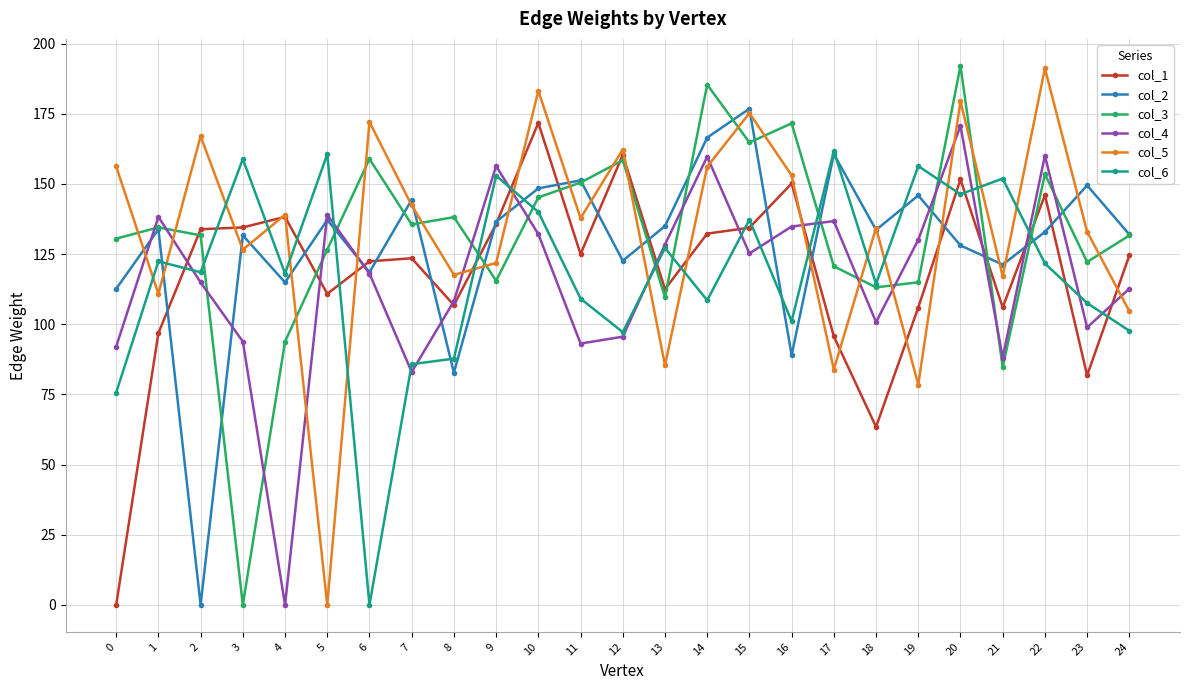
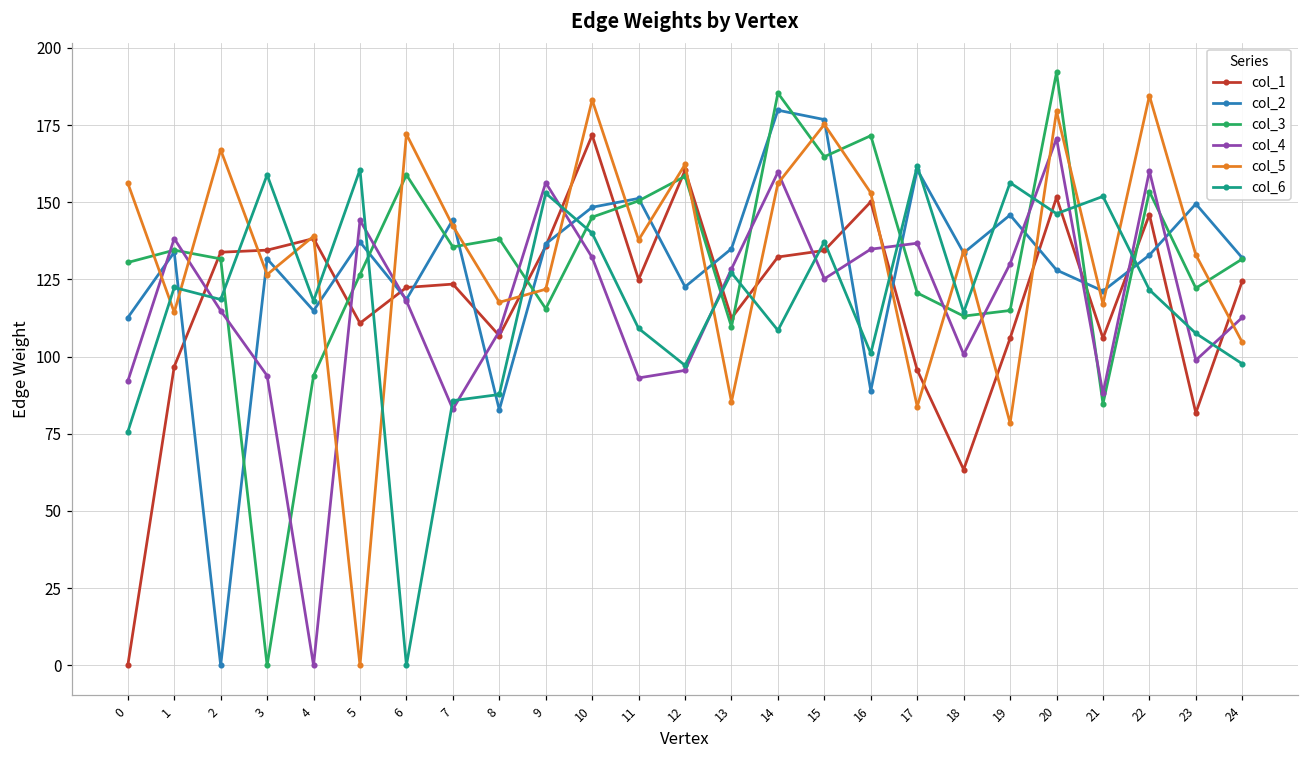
  {
    "col_1": {
      "0": 0,
      "1": 97,
      "2": 134,
      "3": 135,
      "5": 111,
      "6": 122,
      "7": 124,
      "8": 107,
      "10": 172,
      "11": 125,
      "12": 160,
      "13": 112,
      "14": 132,
      "15": 134,
      "16": 150,
      "17": 96,
      "18": 63,
      "19": 106,
      "20": 152,
      "21": 106,
      "22": 146,
      "23": 82,
      "24": 125
    },
    "col_2": {
      "0": 113,
      "2": 0,
      "3": 132,
      "4": 115,
      "5": 137,
      "7": 144,
      "8": 83,
      "10": 148,
      "12": 123,
      "13": 135,
-     "14": 167,
+     "14": 180,
      "15": 177,
      "16": 89,
      "17": 161,
      "19": 146,
      "20": 128,
      "21": 121,
      "22": 133,
      "23": 149
    },
    "col_4": {
      "0": 92,
      "1": 138,
      "2": 115,
      "3": 94,
      "4": 0,
-     "5": 139,
+     "5": 144,
      "7": 83,
      "8": 108,
      "9": 156,
      "10": 132,
      "11": 93,
      "12": 96,
      "13": 128,
      "14": 160,
      "15": 125,
      "16": 135,
      "17": 137,
      "18": 101,
      "19": 130,
      "20": 171,
      "21": 88,
      "22": 160,
      "23": 99,
      "24": 113
    },
    "col_5": {
      "0": 156,
-     "1": 111,
+     "1": 114,
      "2": 167,
      "3": 127,
      "5": 0,
      "6": 172,
      "7": 142,
      "8": 118,
      "9": 122,
      "10": 183,
      "11": 138,
      "12": 162,
      "13": 85,
      "14": 156,
      "15": 175,
      "16": 153,
      "17": 84,
      "19": 78,
      "20": 179,
      "21": 117,
-     "22": 191,
+     "22": 185,
      "23": 133,
      "24": 105
    }
  }
